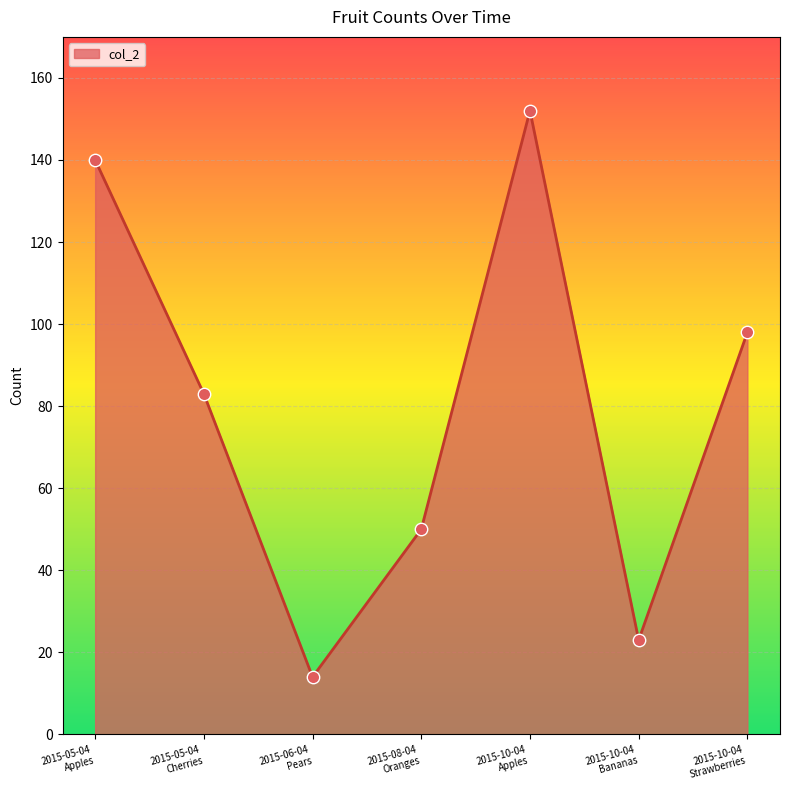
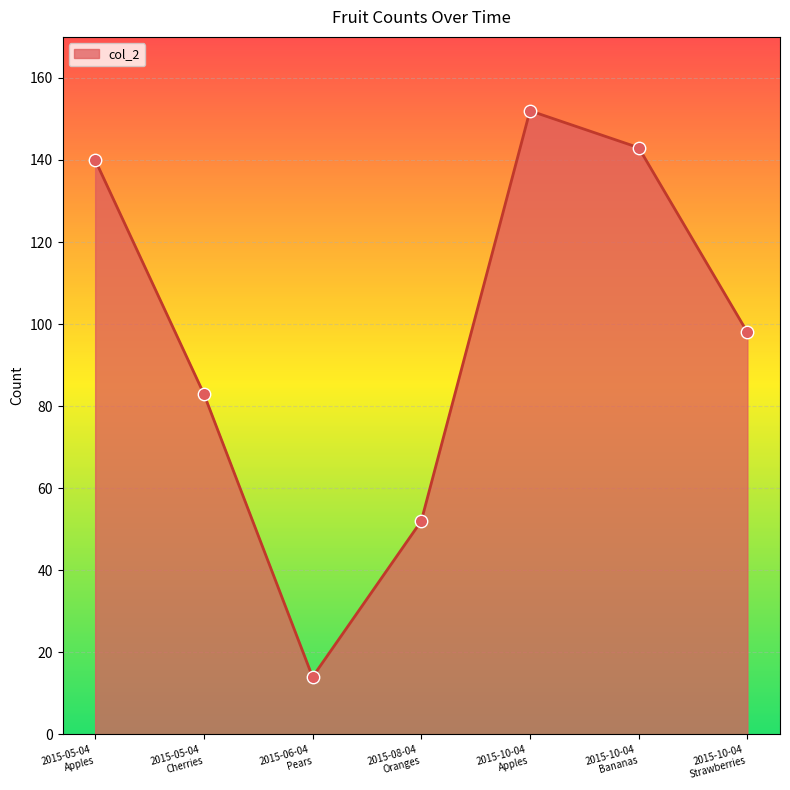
  {
    "2015-05-04 Apples": 140,
    "2015-05-04 Cherries": 83,
    "2015-06-04 Pears": 14,
-   "2015-08-04 Oranges": 50,
+   "2015-08-04 Oranges": 52,
    "2015-10-04 Apples": 152,
-   "2015-10-04 Bananas": 23,
+   "2015-10-04 Bananas": 143,
    "2015-10-04 Strawberries": 98
  }
